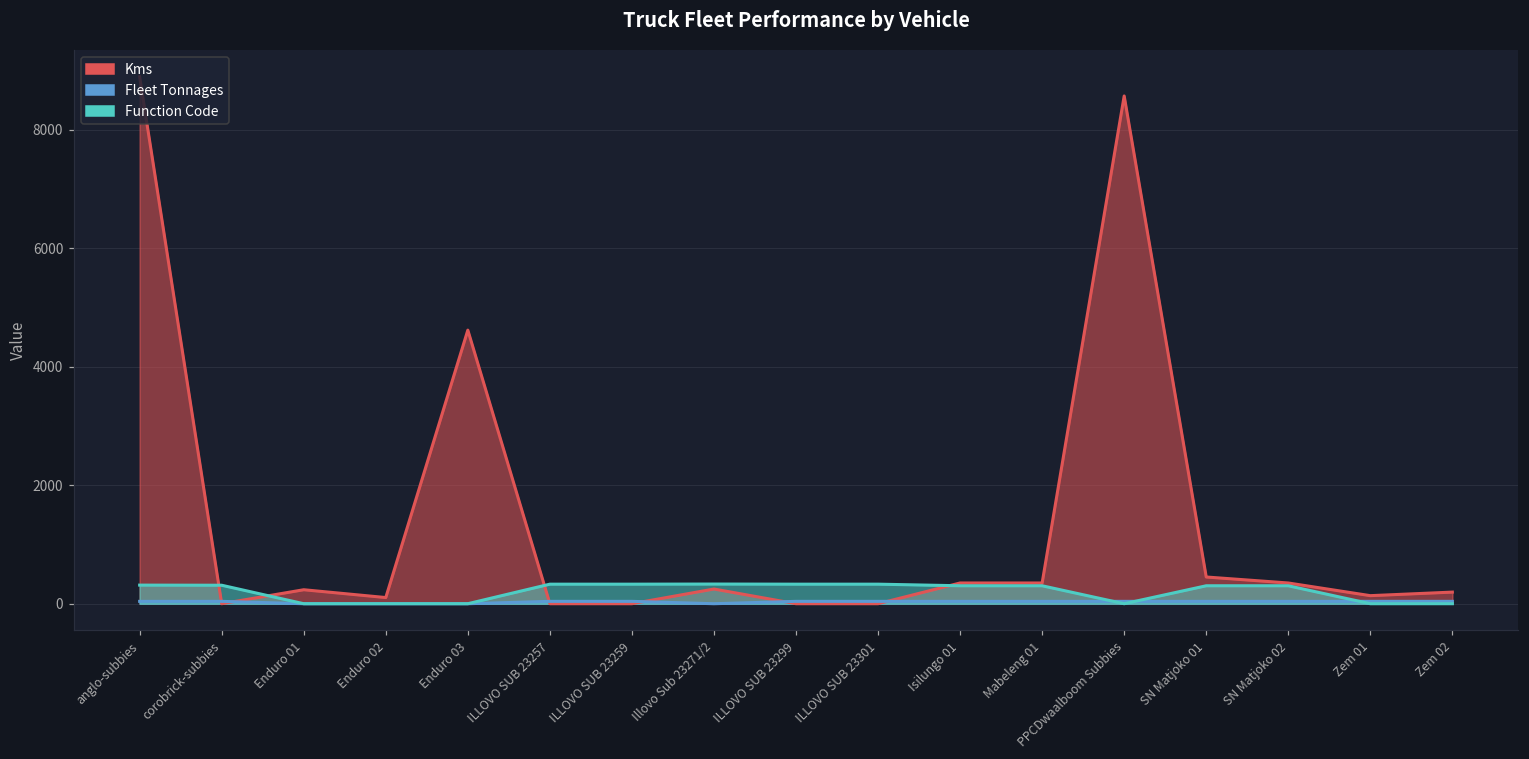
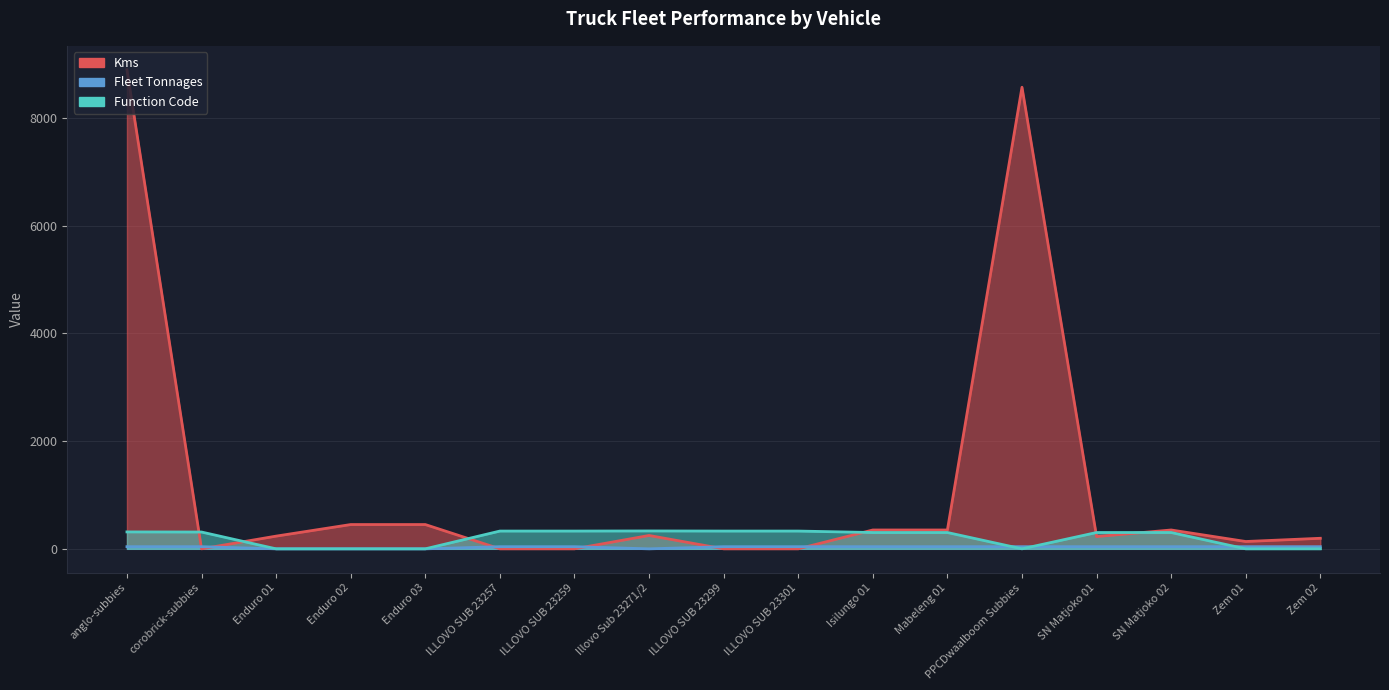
  {
    "Kms": {
      "Enduro 01": 200,
-     "Enduro 02": 100,
-     "Enduro 03": 4600,
+     "Enduro 02": 500,
+     "Enduro 03": 500,
      "Illovo Sub 23271/2": 200,
      "PPCDwaalboom Subbies": 8600,
-     "SN Matjoko 01": 500,
+     "SN Matjoko 01": 200,
      "Zem 01": 100,
      "Zem 02": 200
    }
  }
